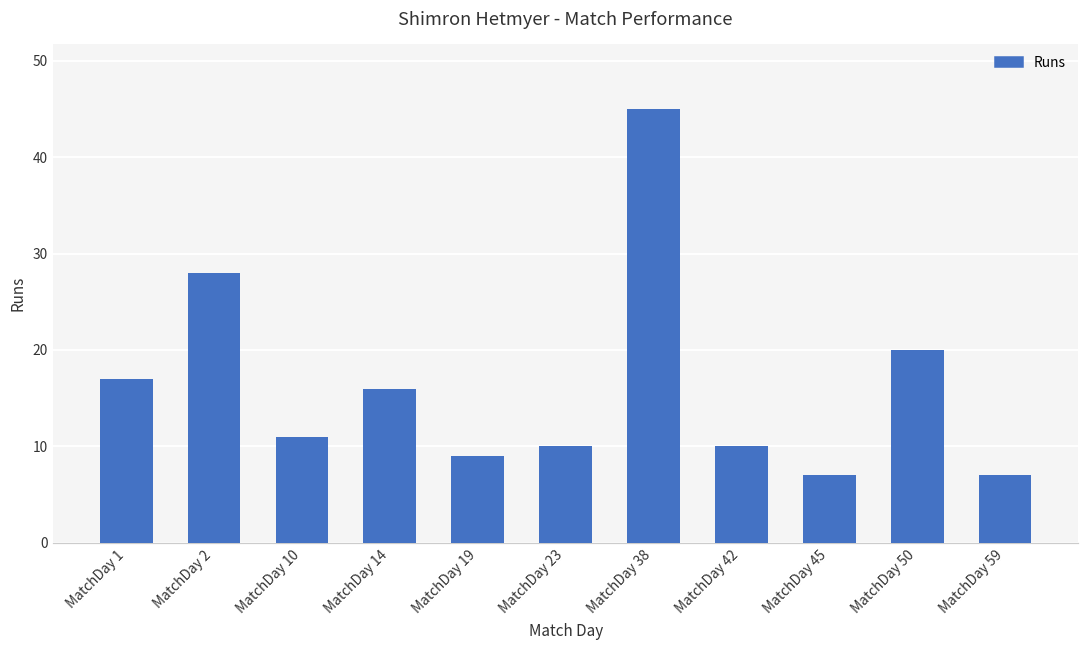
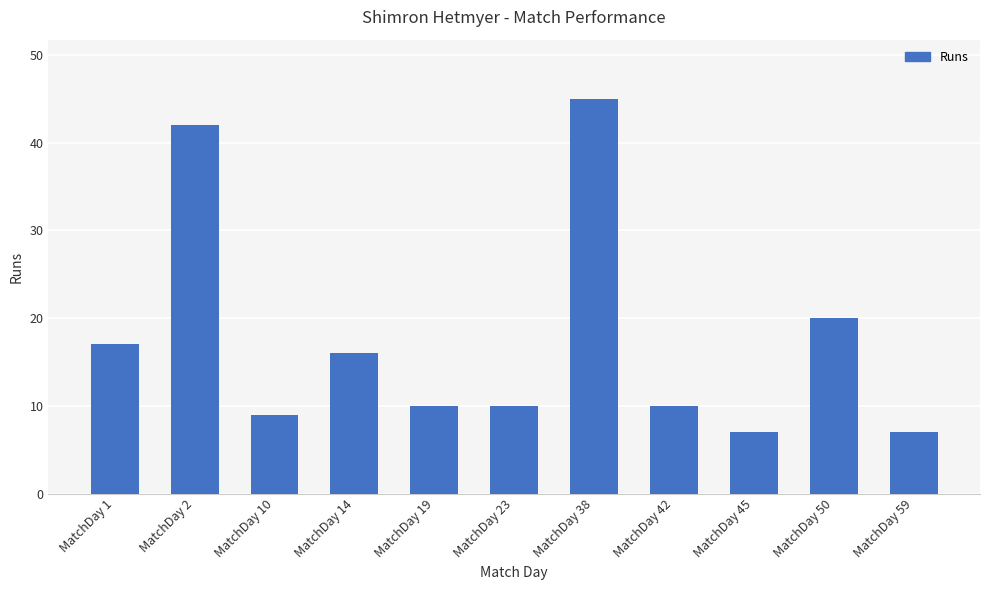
  {
    "MatchDay 1": 17,
-   "MatchDay 2": 28,
-   "MatchDay 10": 11,
+   "MatchDay 2": 42,
+   "MatchDay 10": 9,
    "MatchDay 14": 16,
-   "MatchDay 19": 9,
+   "MatchDay 19": 10,
    "MatchDay 23": 10,
    "MatchDay 38": 45,
    "MatchDay 42": 10,
    "MatchDay 45": 7,
    "MatchDay 50": 20,
    "MatchDay 59": 7
  }
